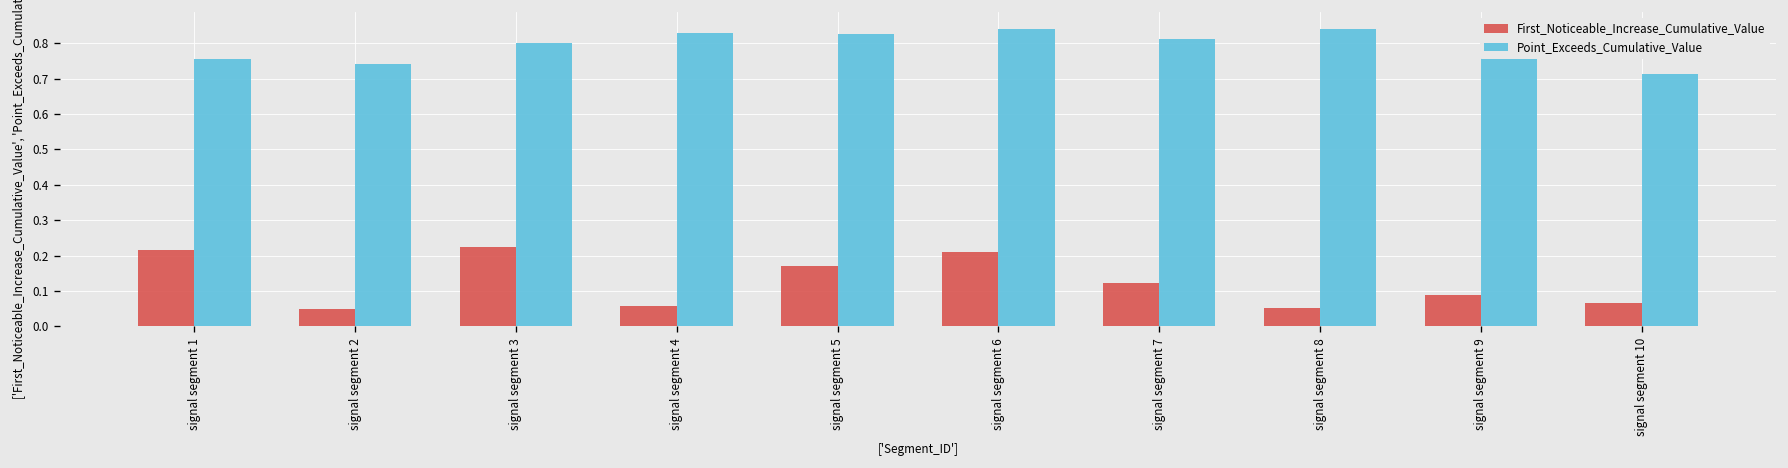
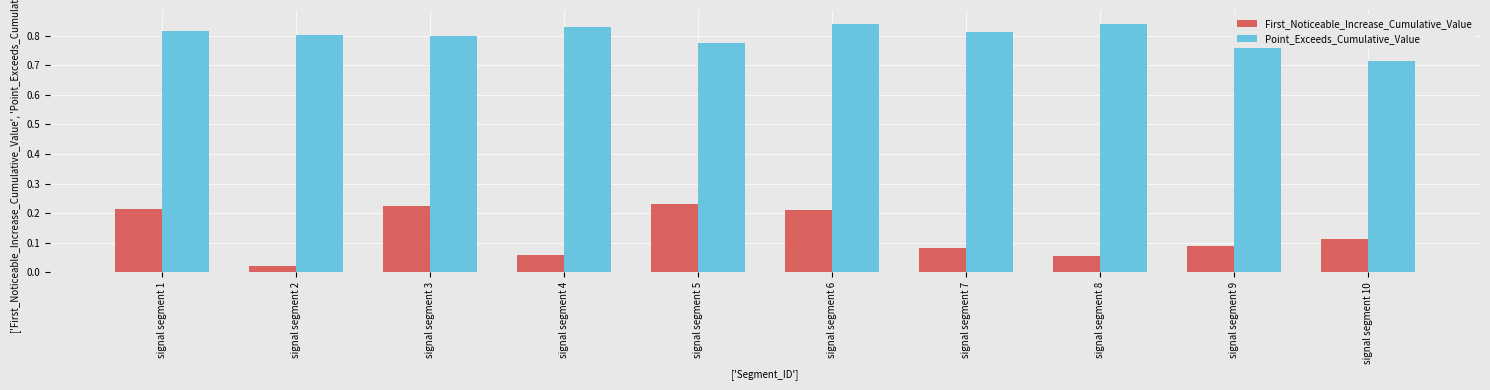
  {
    "First_Noticeable_Increase_Cumulative_Value": {
      "signal segment 1": 0.21,
-     "signal segment 2": 0.05,
+     "signal segment 2": 0.02,
      "signal segment 3": 0.22,
      "signal segment 4": 0.06,
-     "signal segment 5": 0.17,
+     "signal segment 5": 0.23,
      "signal segment 6": 0.21,
-     "signal segment 7": 0.12,
+     "signal segment 7": 0.08,
      "signal segment 8": 0.05,
      "signal segment 9": 0.09,
-     "signal segment 10": 0.07
+     "signal segment 10": 0.11
    },
    "Point_Exceeds_Cumulative_Value": {
-     "signal segment 1": 0.76,
-     "signal segment 2": 0.74,
+     "signal segment 1": 0.82,
+     "signal segment 2": 0.80,
      "signal segment 3": 0.80,
      "signal segment 4": 0.83,
-     "signal segment 5": 0.82,
+     "signal segment 5": 0.78,
      "signal segment 6": 0.84,
      "signal segment 7": 0.81,
      "signal segment 8": 0.84,
      "signal segment 10": 0.71
    }
  }
